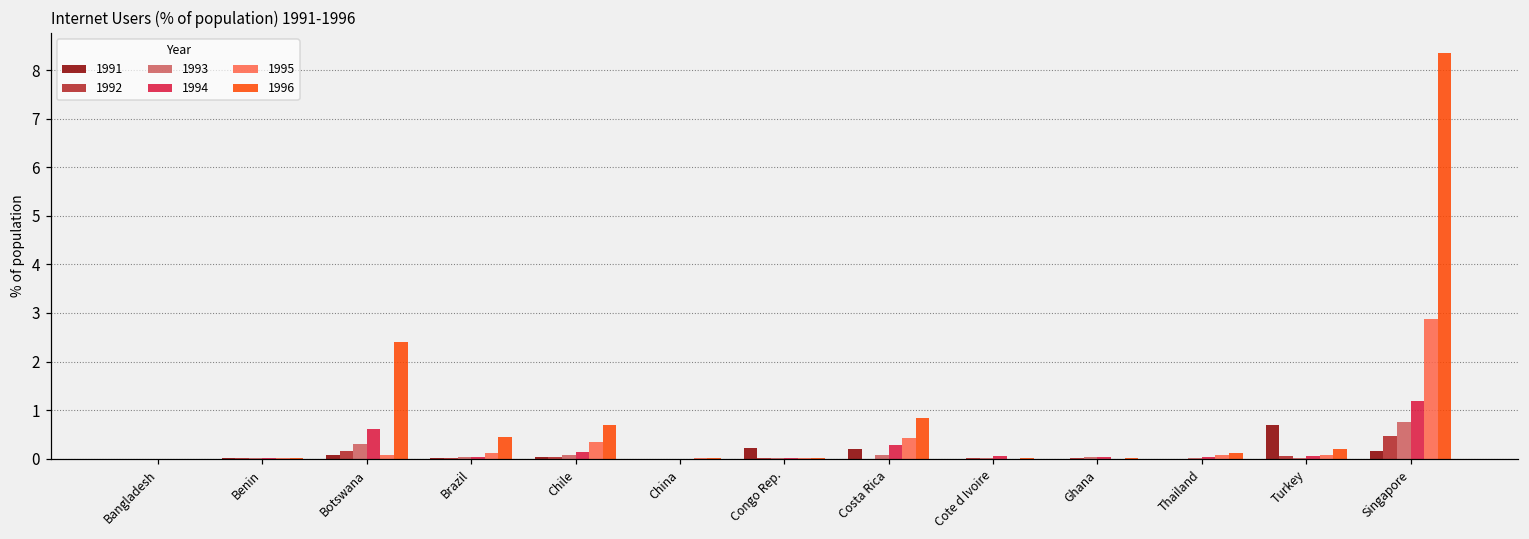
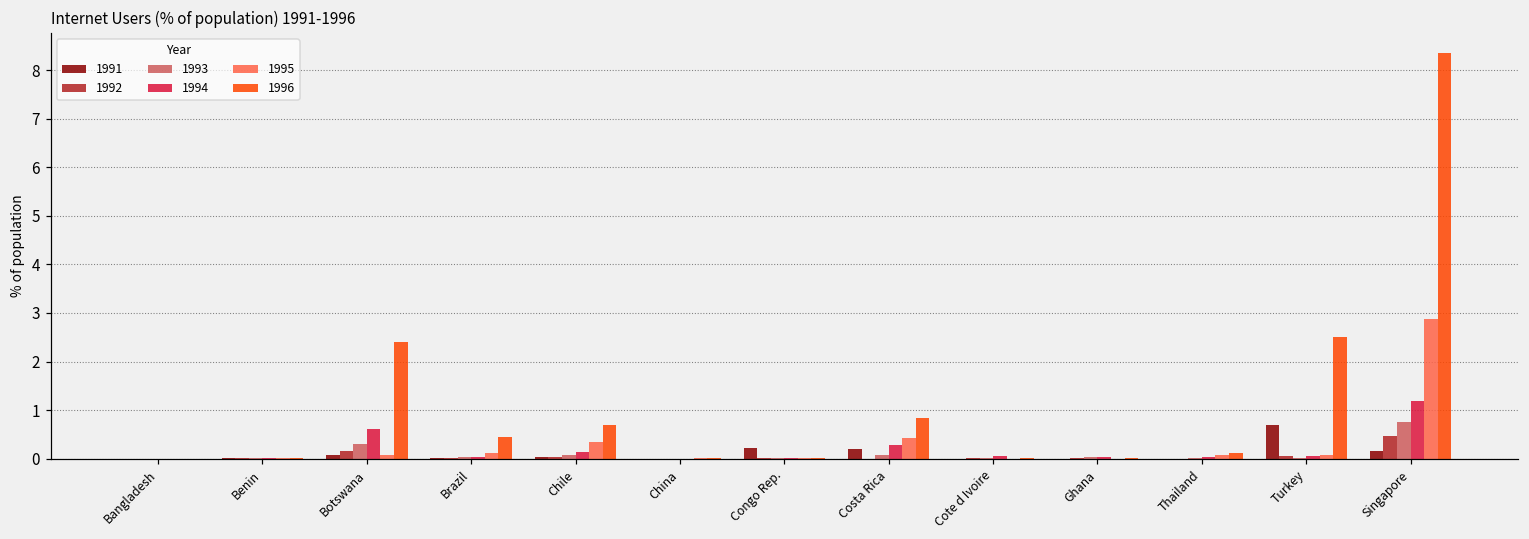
  {
    "1991": {
      "Botswana": 0.1,
      "Congo Rep.": 0.2,
      "Costa Rica": 0.2,
      "Turkey": 0.7,
      "Singapore": 0.2
    },
    "1996": {
      "Botswana": 2.4,
      "Brazil": 0.5,
      "Chile": 0.7,
      "Costa Rica": 0.8,
      "Thailand": 0.1,
-     "Turkey": 0.2,
+     "Turkey": 2.5,
      "Singapore": 8.3
    }
  }
